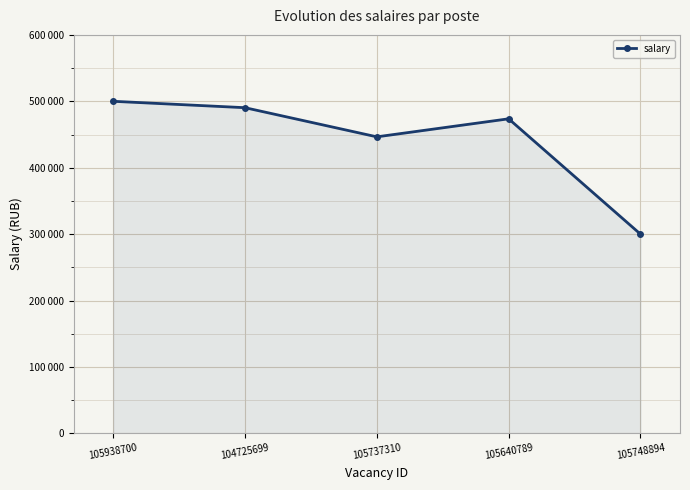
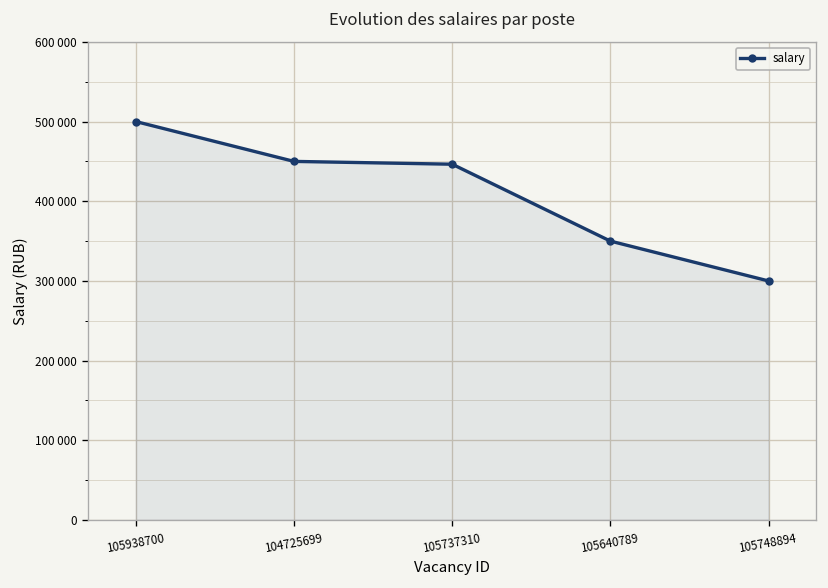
  {
    "105938700": 500000,
-   "104725699": 490000,
+   "104725699": 450000,
    "105737310": 450000,
-   "105640789": 470000,
+   "105640789": 350000,
    "105748894": 300000
  }
